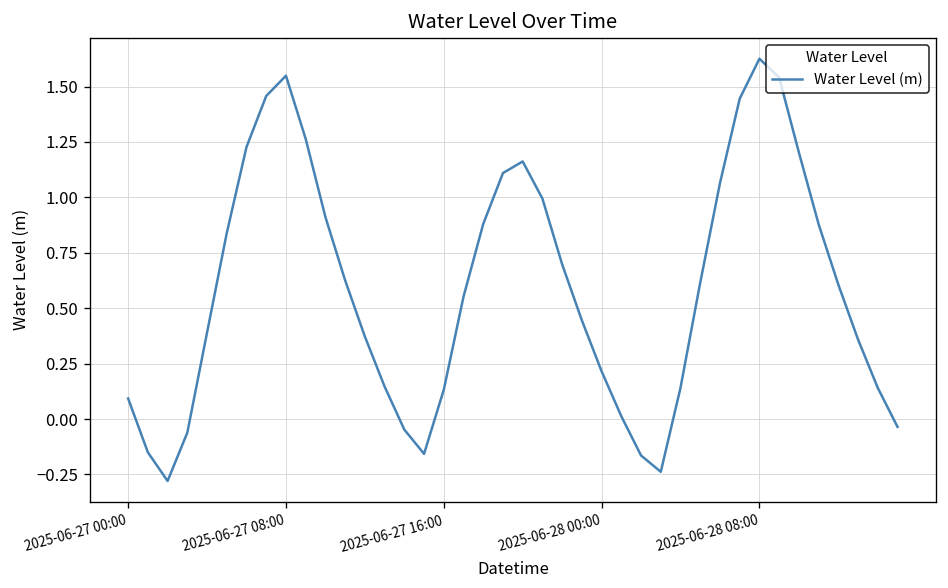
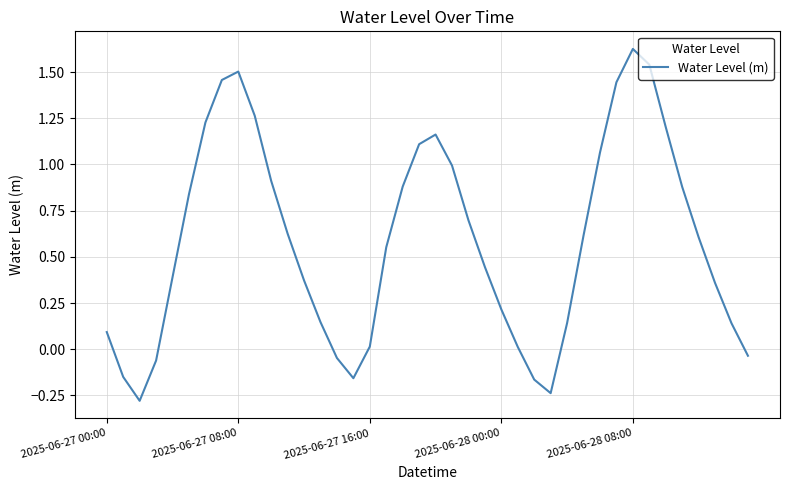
  {
    "2025-06-27 00:00": 0.09,
-   "2025-06-27 08:00": 1.55,
-   "2025-06-27 16:00": 0.13,
+   "2025-06-27 08:00": 1.50,
+   "2025-06-27 16:00": 0.01,
    "2025-06-28 00:00": 0.22,
    "2025-06-28 08:00": 1.63
  }
